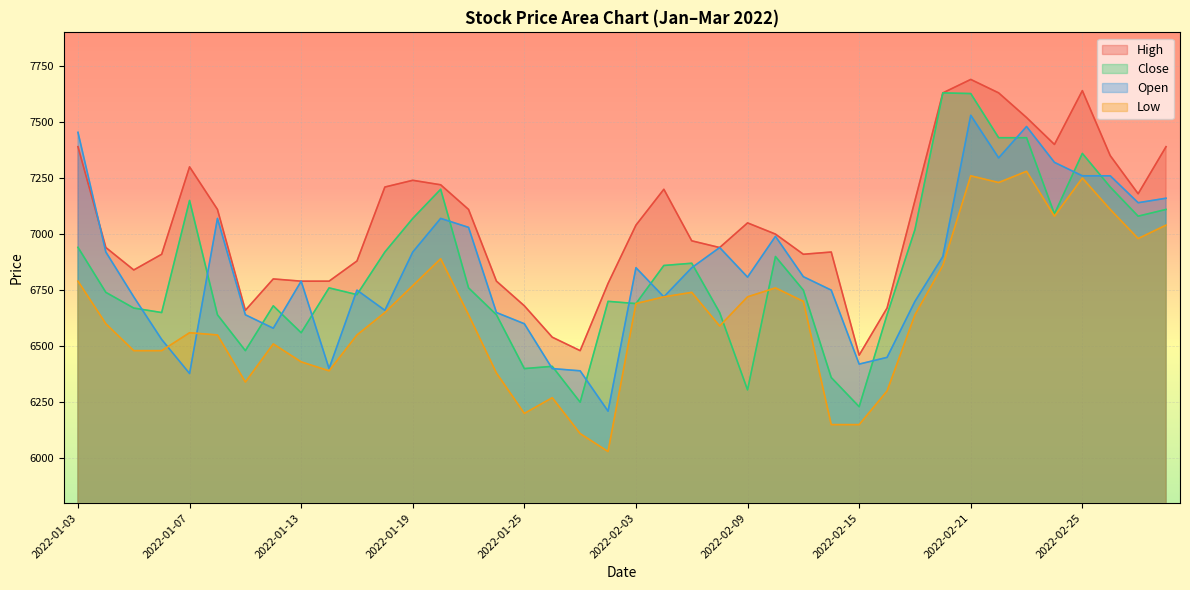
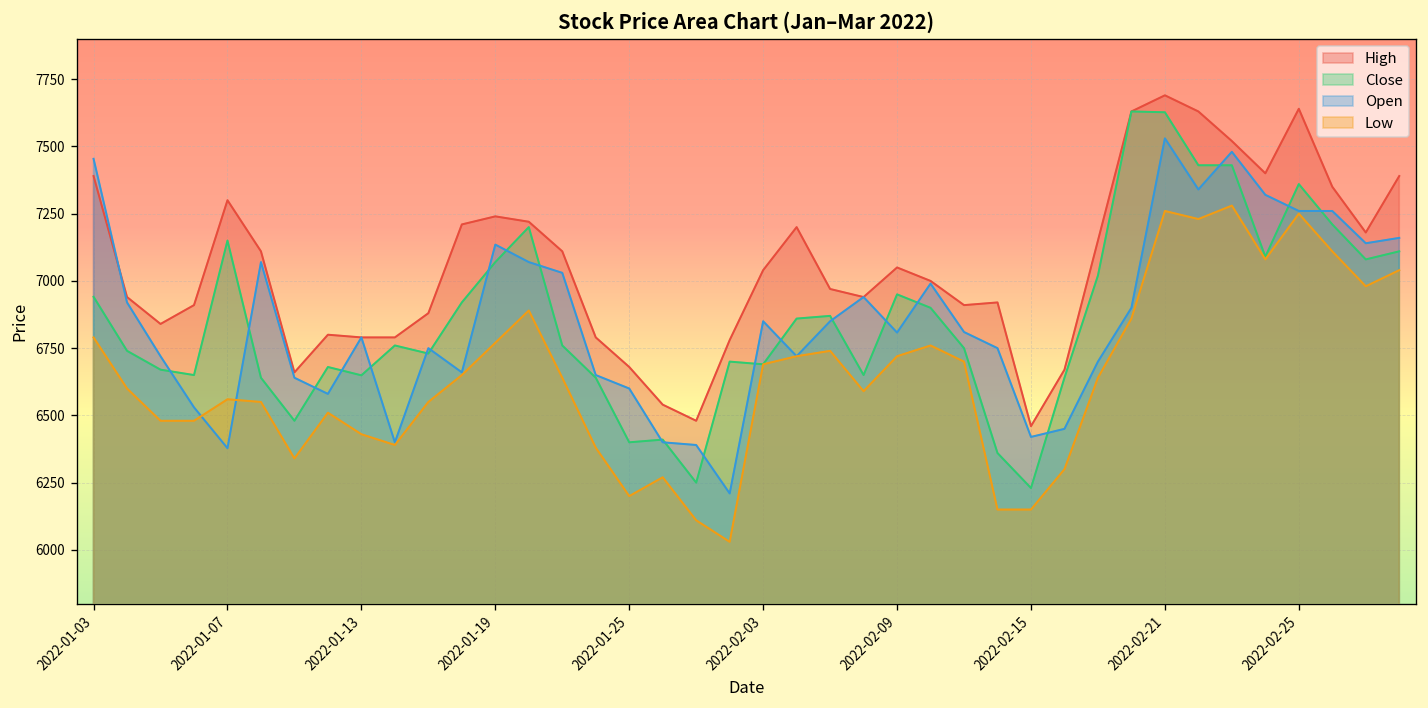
  {
    "Close": {
      "2022-01-03": 6940,
      "2022-01-07": 7150,
-     "2022-01-13": 6560,
+     "2022-01-13": 6650,
      "2022-01-19": 7070,
      "2022-01-25": 6400,
-     "2022-02-09": 6310,
+     "2022-02-09": 6950,
      "2022-02-15": 6230,
      "2022-02-21": 7630,
      "2022-02-25": 7360
    },
    "Open": {
      "2022-01-03": 7450,
      "2022-01-07": 6380,
-     "2022-01-19": 6920,
+     "2022-01-19": 7140,
      "2022-01-25": 6600,
      "2022-02-03": 6850,
      "2022-02-09": 6810,
      "2022-02-15": 6420,
      "2022-02-21": 7530
    }
  }
